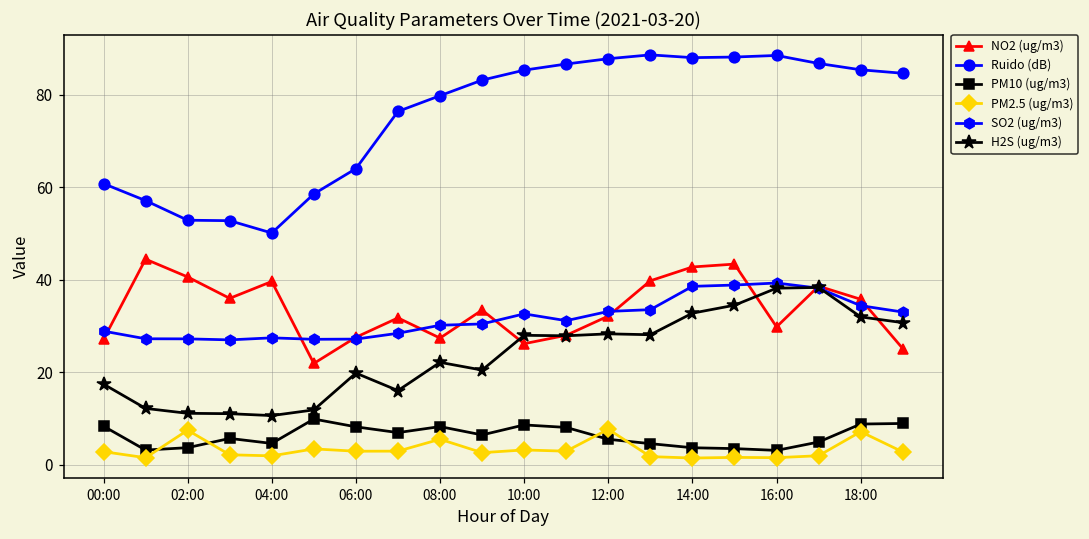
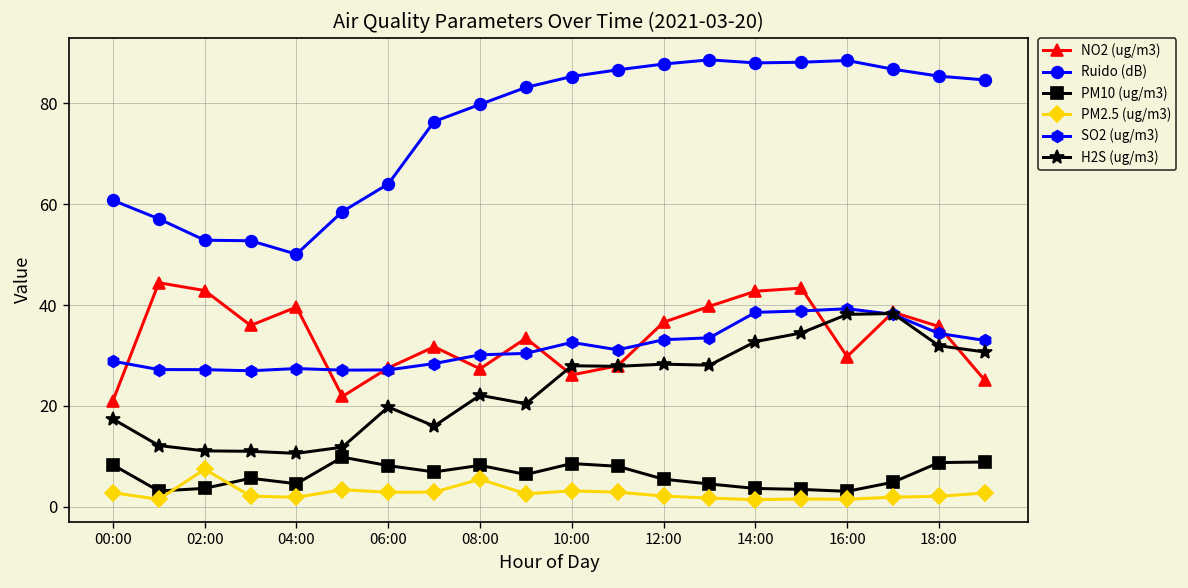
  {
    "NO2 (ug/m3)": {
-     "00:00": 27,
-     "02:00": 41,
+     "00:00": 21,
+     "02:00": 43,
      "04:00": 40,
      "08:00": 27,
      "10:00": 26,
-     "12:00": 32,
+     "12:00": 37,
      "14:00": 43,
      "16:00": 30,
      "18:00": 36
    },
    "PM2.5 (ug/m3)": {
      "00:00": 3,
      "02:00": 7,
      "04:00": 2,
      "06:00": 3,
      "08:00": 5,
      "10:00": 3,
-     "12:00": 8,
+     "12:00": 2,
      "14:00": 1,
      "16:00": 1,
-     "18:00": 7
+     "18:00": 2
    }
  }
